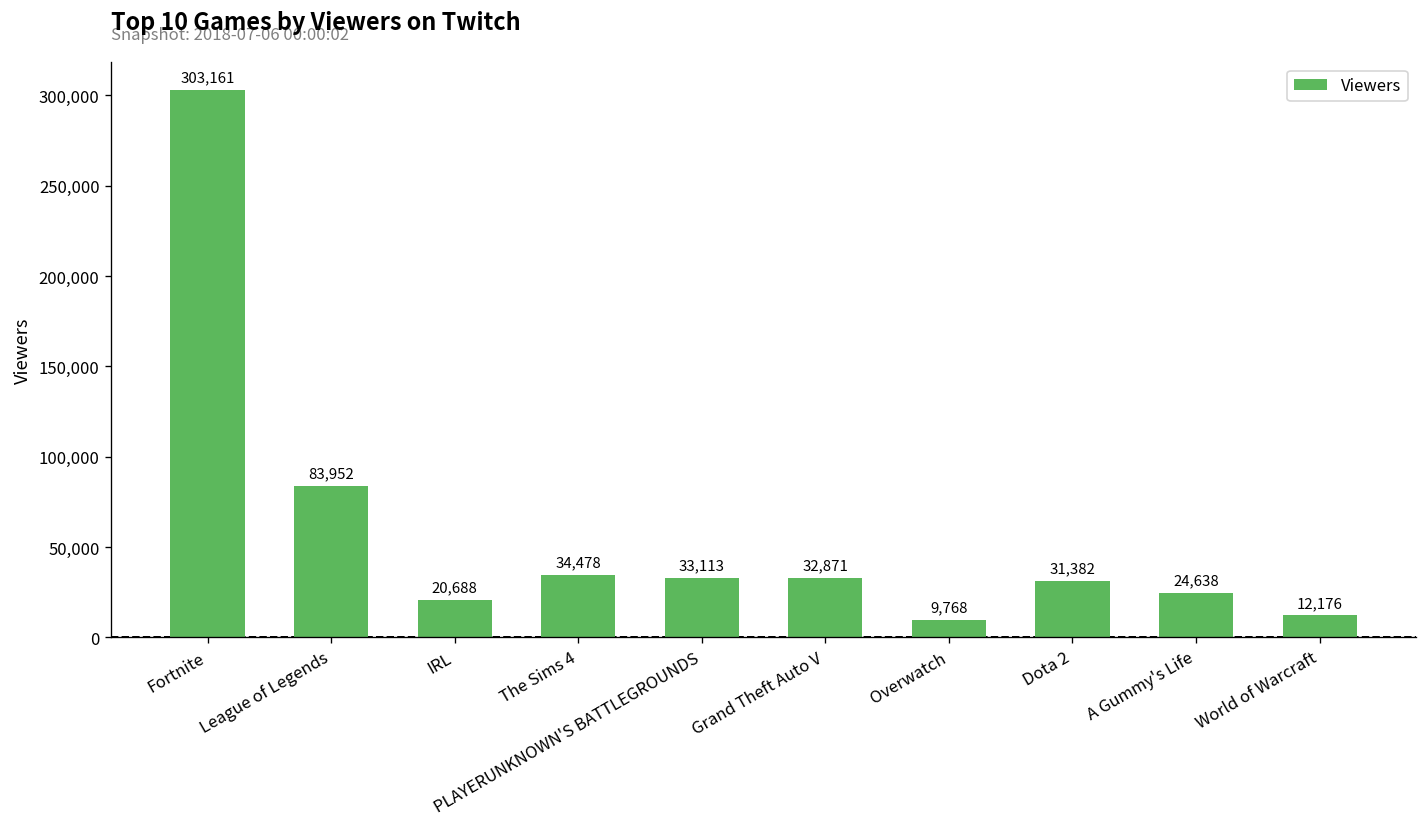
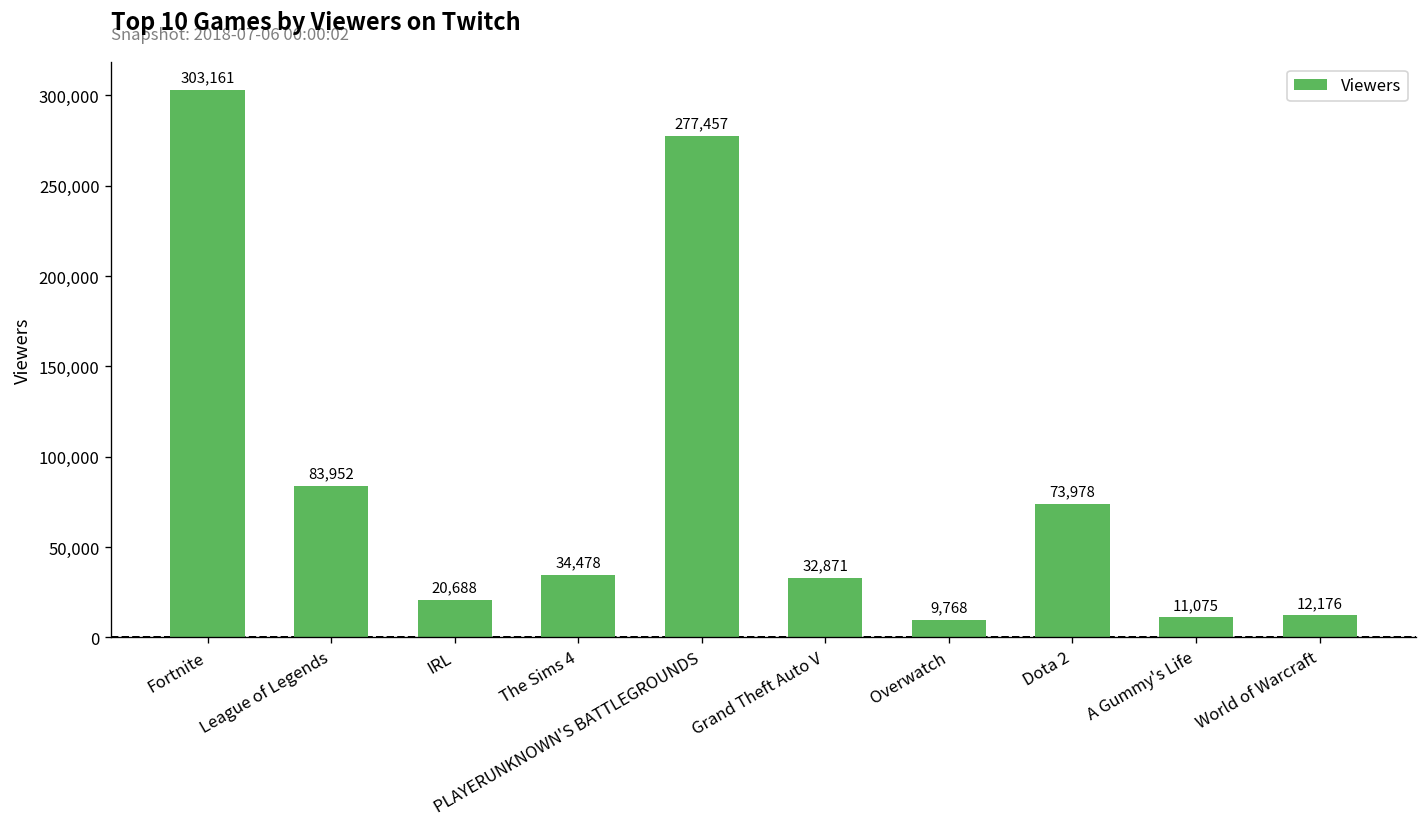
  {
    "Fortnite": "303,161",
    "League of Legends": "83,952",
    "IRL": "20,688",
    "The Sims 4": "34,478",
-   "PLAYERUNKNOWN'S BATTLEGROUNDS": "33,113",
+   "PLAYERUNKNOWN'S BATTLEGROUNDS": "277,457",
    "Grand Theft Auto V": "32,871",
    "Overwatch": "9,768",
-   "Dota 2": "31,382",
-   "A Gummy's Life": "24,638",
+   "Dota 2": "73,978",
+   "A Gummy's Life": "11,075",
    "World of Warcraft": "12,176"
  }
